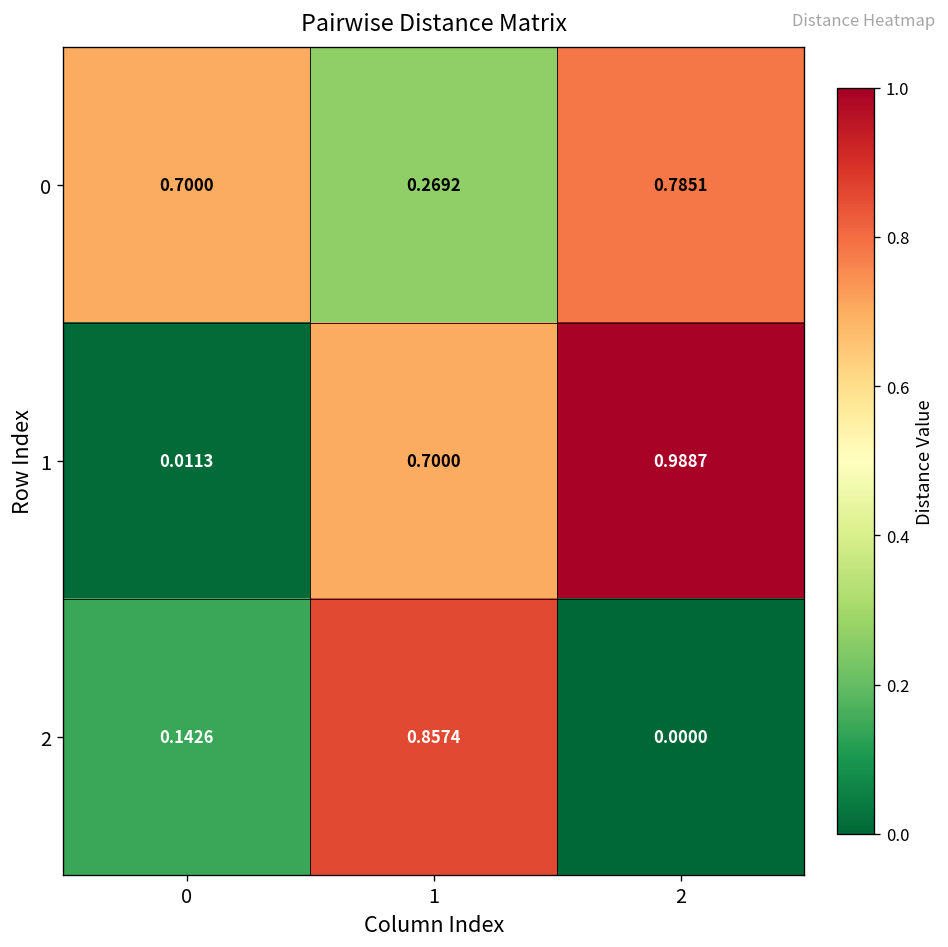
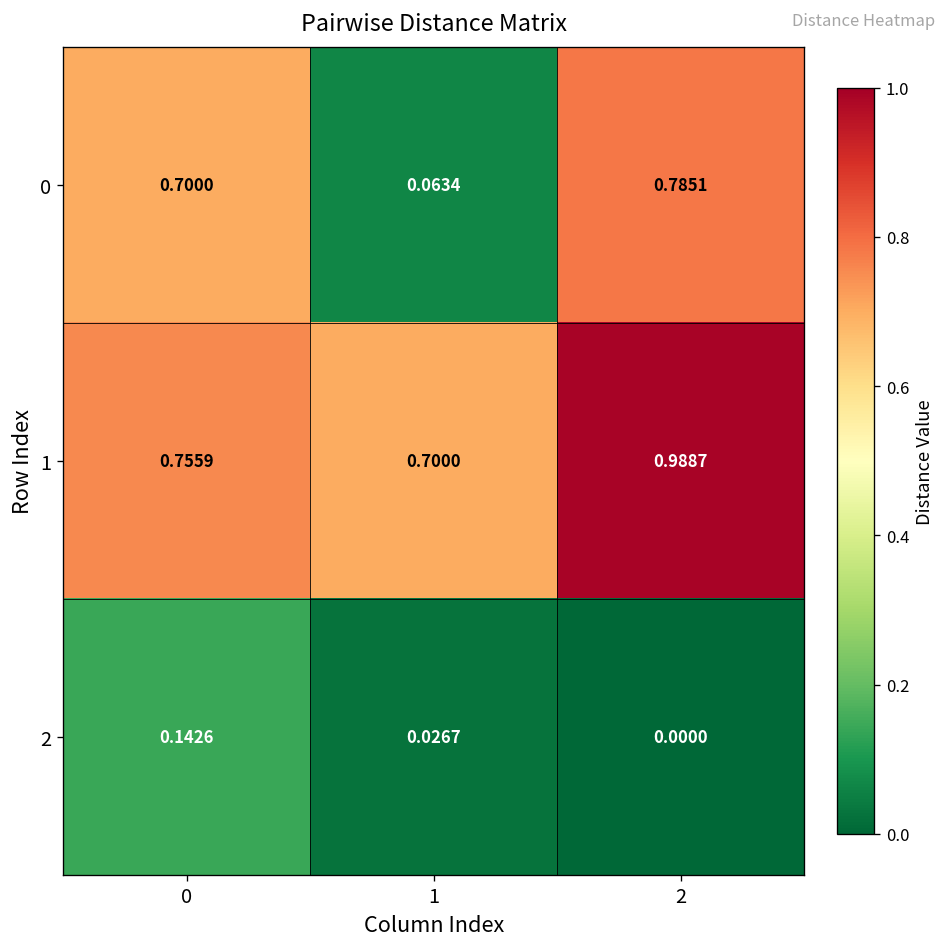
  {
    "0": {
      "0": 0.7000,
-     "1": 0.2692,
+     "1": 0.0634,
      "2": 0.7851
    },
    "1": {
-     "0": 0.0113,
+     "0": 0.7559,
      "1": 0.7000,
      "2": 0.9887
    },
    "2": {
      "0": 0.1426,
-     "1": 0.8574,
+     "1": 0.0267,
      "2": 0.0000
    }
  }
